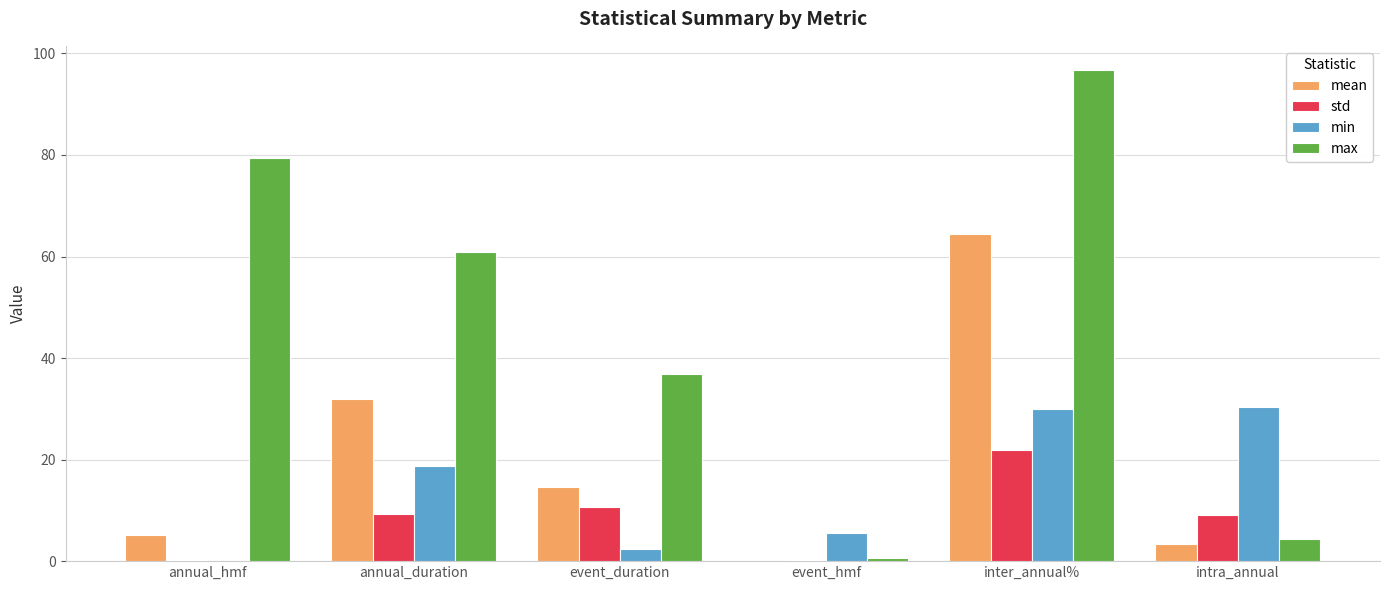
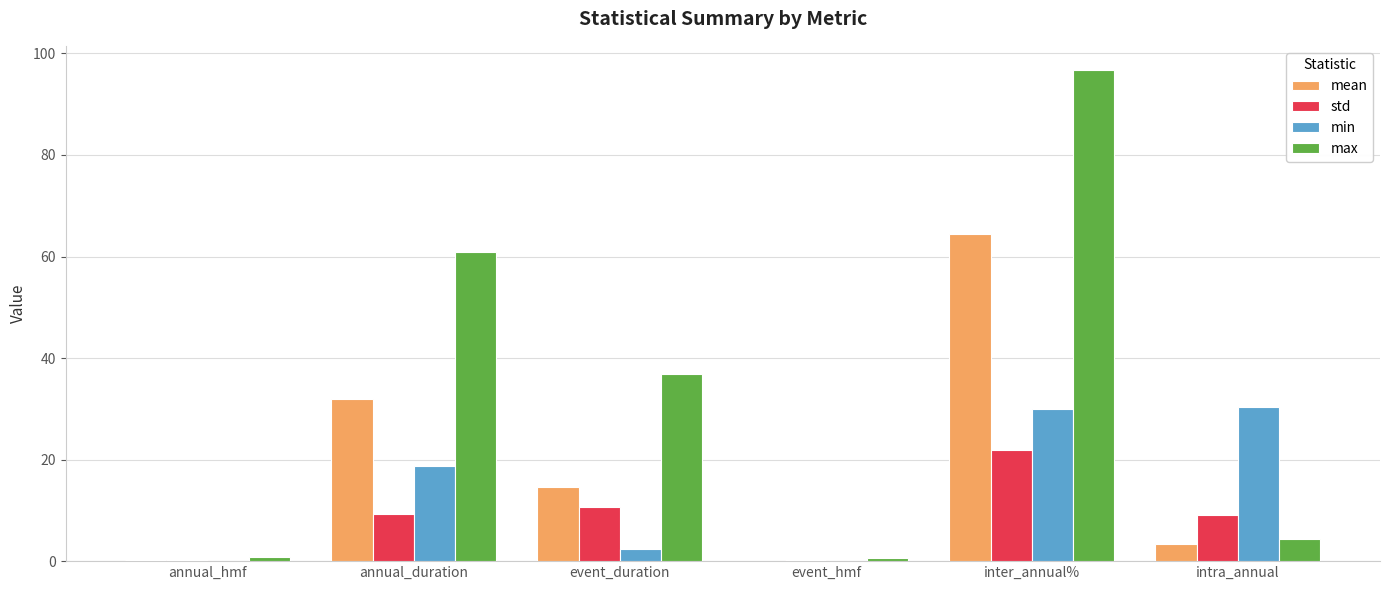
  {
    "mean": {
-     "annual_hmf": 5,
+     "annual_hmf": 0,
      "annual_duration": 32,
      "event_duration": 15,
      "inter_annual%": 65,
      "intra_annual": 3
    },
    "std": {
      "annual_duration": 9,
      "event_duration": 11,
      "inter_annual%": 22,
      "intra_annual": 9
    },
    "min": {
      "annual_duration": 19,
      "event_duration": 2,
-     "event_hmf": 5,
+     "event_hmf": 0,
      "inter_annual%": 30,
      "intra_annual": 30
    },
    "max": {
-     "annual_hmf": 79,
+     "annual_hmf": 1,
      "annual_duration": 61,
      "event_duration": 37,
      "event_hmf": 1,
      "inter_annual%": 97,
      "intra_annual": 4
    }
  }
